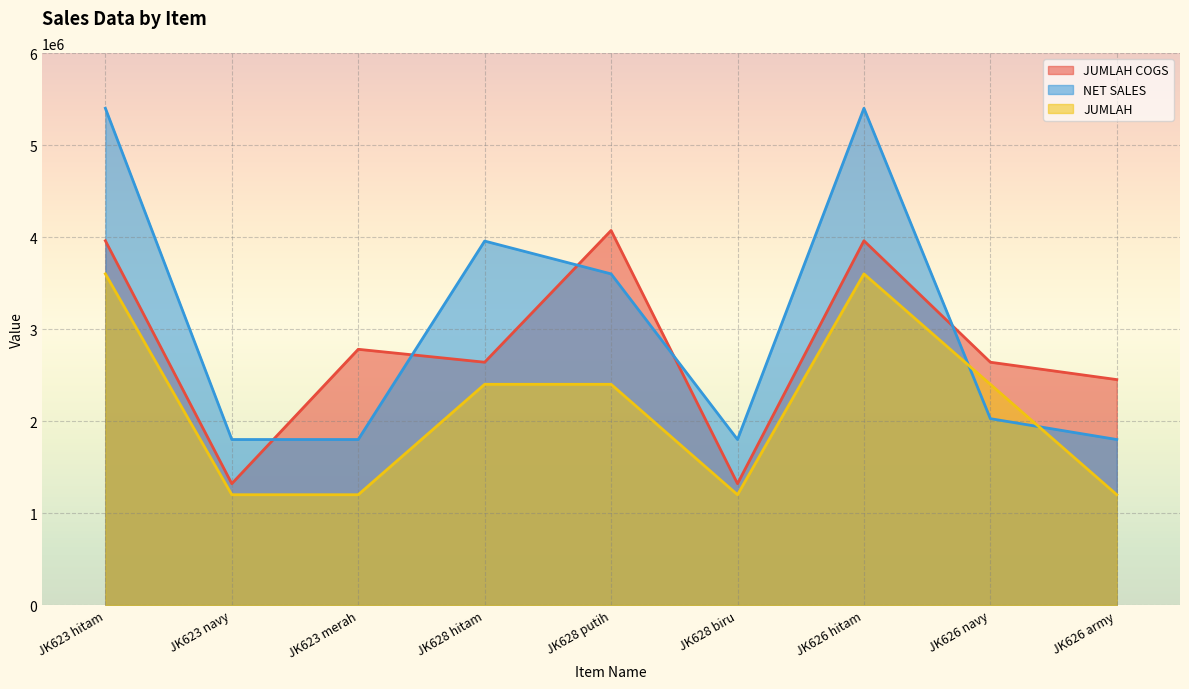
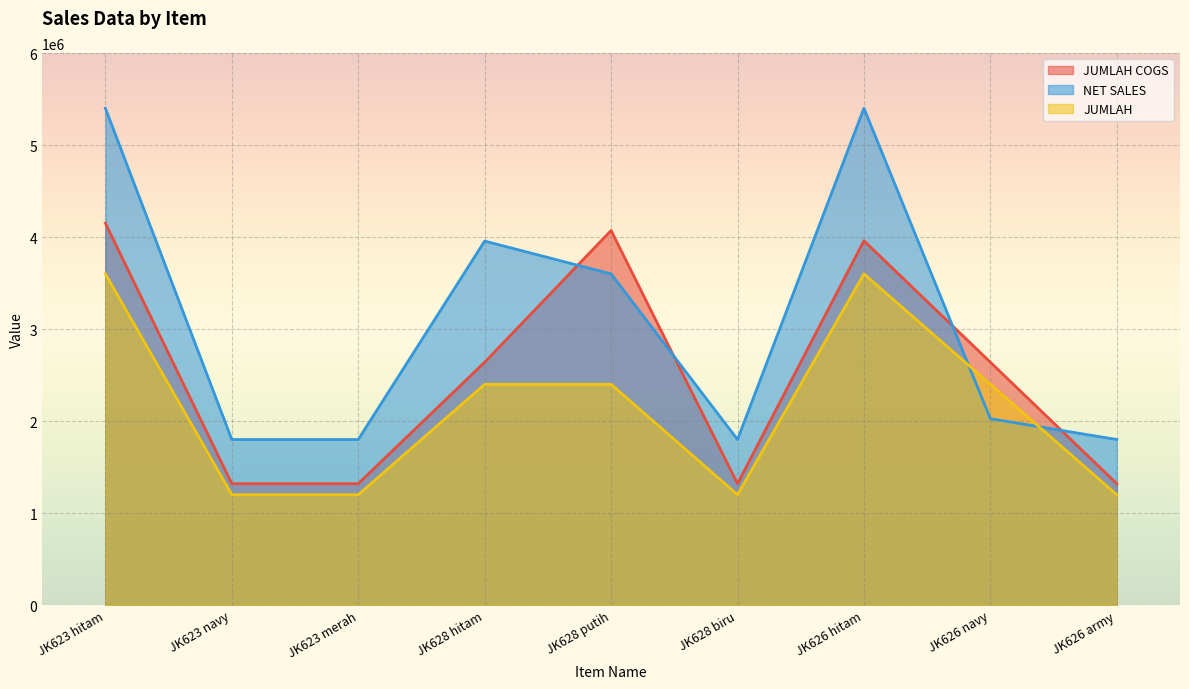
  {
    "JUMLAH COGS": {
-     "JK623 hitam": 4000000,
+     "JK623 hitam": 4200000,
      "JK623 navy": 1300000,
-     "JK623 merah": 2800000,
+     "JK623 merah": 1300000,
      "JK628 hitam": 2600000,
      "JK628 putih": 4100000,
      "JK628 biru": 1300000,
      "JK626 hitam": 4000000,
      "JK626 navy": 2600000,
-     "JK626 army": 2500000
+     "JK626 army": 1300000
    },
    "NET SALES": {
      "JK623 hitam": 5400000,
      "JK623 navy": 1800000,
      "JK623 merah": 1800000,
      "JK628 hitam": 4000000,
      "JK628 putih": 3600000,
      "JK628 biru": 1800000,
      "JK626 hitam": 5400000,
      "JK626 navy": 2000000,
      "JK626 army": 1800000
    },
    "JUMLAH": {
      "JK623 hitam": 3600000,
      "JK623 navy": 1200000,
      "JK623 merah": 1200000,
      "JK628 hitam": 2400000,
      "JK628 putih": 2400000,
      "JK628 biru": 1200000,
      "JK626 hitam": 3600000,
      "JK626 navy": 2400000,
      "JK626 army": 1200000
    }
  }
